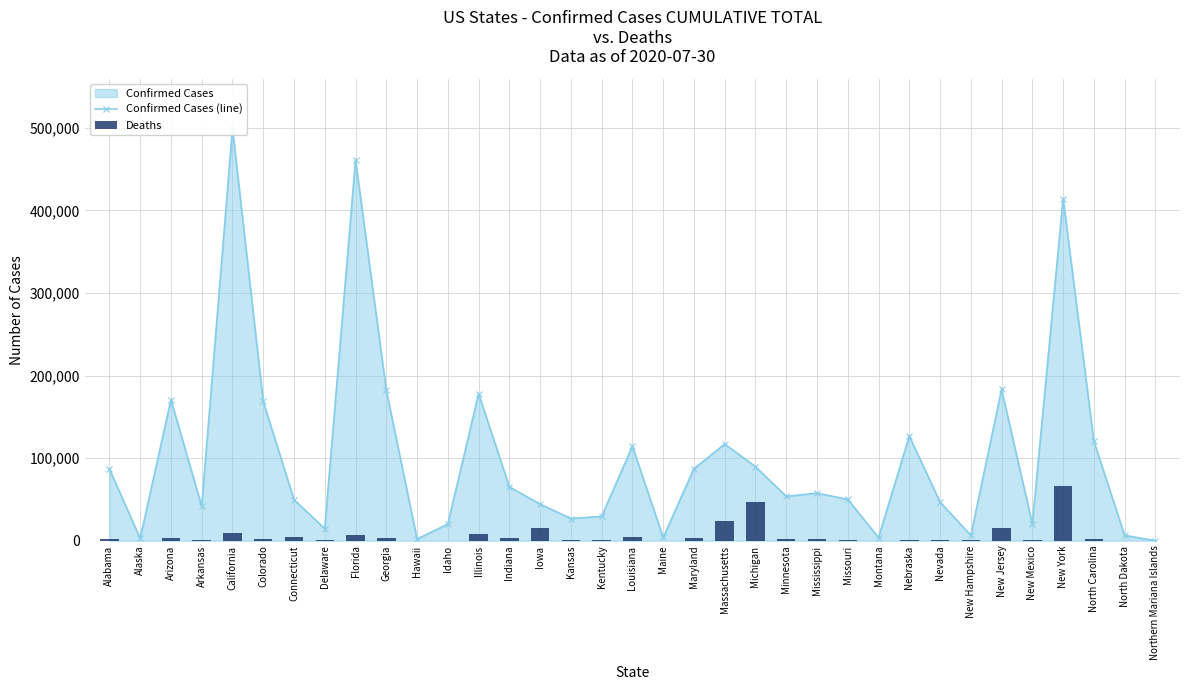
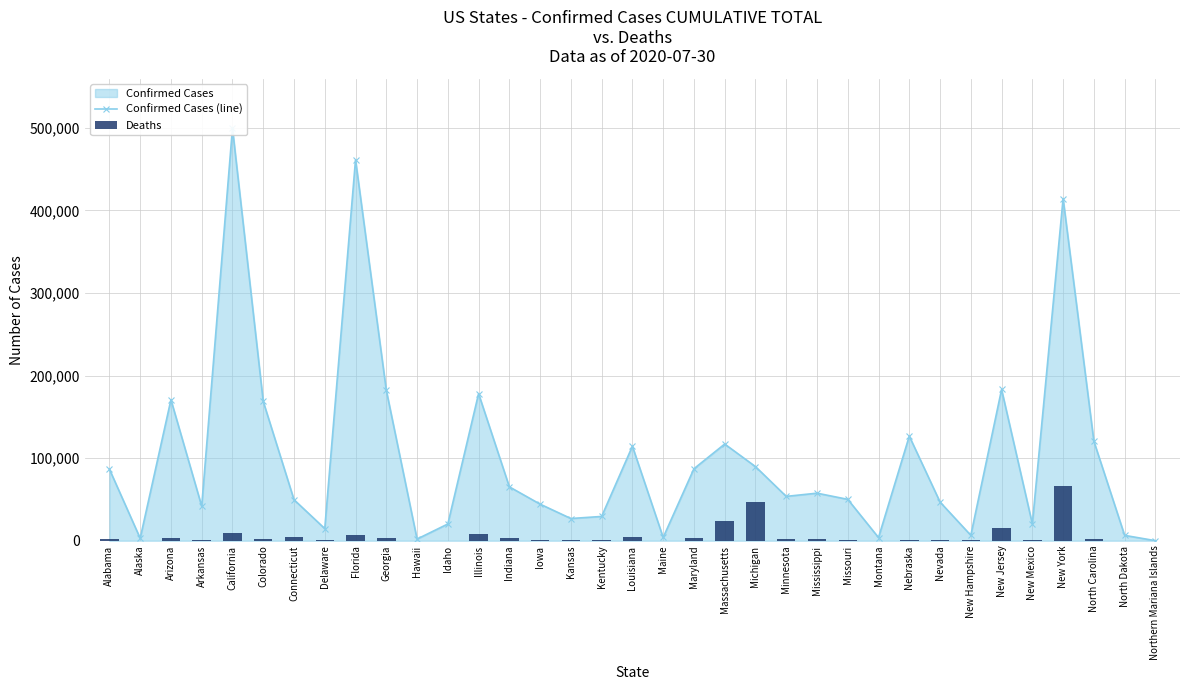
  {
    "Confirmed Cases": {
      "Alabama": "90,000",
      "Alaska": "0",
      "Arizona": "170,000",
      "Arkansas": "40,000",
      "Colorado": "170,000",
      "Connecticut": "50,000",
      "Delaware": "10,000",
      "Florida": "460,000",
      "Georgia": "180,000",
      "Hawaii": "0",
      "Idaho": "20,000",
      "Illinois": "180,000",
      "Indiana": "70,000",
      "Iowa": "40,000",
      "Kansas": "30,000",
      "Kentucky": "30,000",
      "Louisiana": "110,000",
      "Maine": "0",
      "Maryland": "90,000",
      "Massachusetts": "120,000",
      "Michigan": "90,000",
      "Minnesota": "50,000",
      "Mississippi": "60,000",
      "Missouri": "50,000",
      "Montana": "0",
      "Nebraska": "130,000",
      "Nevada": "50,000",
      "New Hampshire": "10,000",
      "New Jersey": "180,000",
      "New Mexico": "20,000",
      "New York": "410,000",
      "North Carolina": "120,000",
      "North Dakota": "10,000",
      "Northern Mariana Islands": "0"
    },
    "Deaths": {
      "Arizona": "0",
      "California": "10,000",
      "Connecticut": "0",
      "Florida": "10,000",
      "Georgia": "0",
      "Illinois": "10,000",
-     "Iowa": "20,000",
+     "Iowa": "0",
      "Louisiana": "0",
      "Maryland": "0",
      "Massachusetts": "20,000",
      "Michigan": "50,000",
      "New Jersey": "20,000",
      "New York": "70,000"
    }
  }
